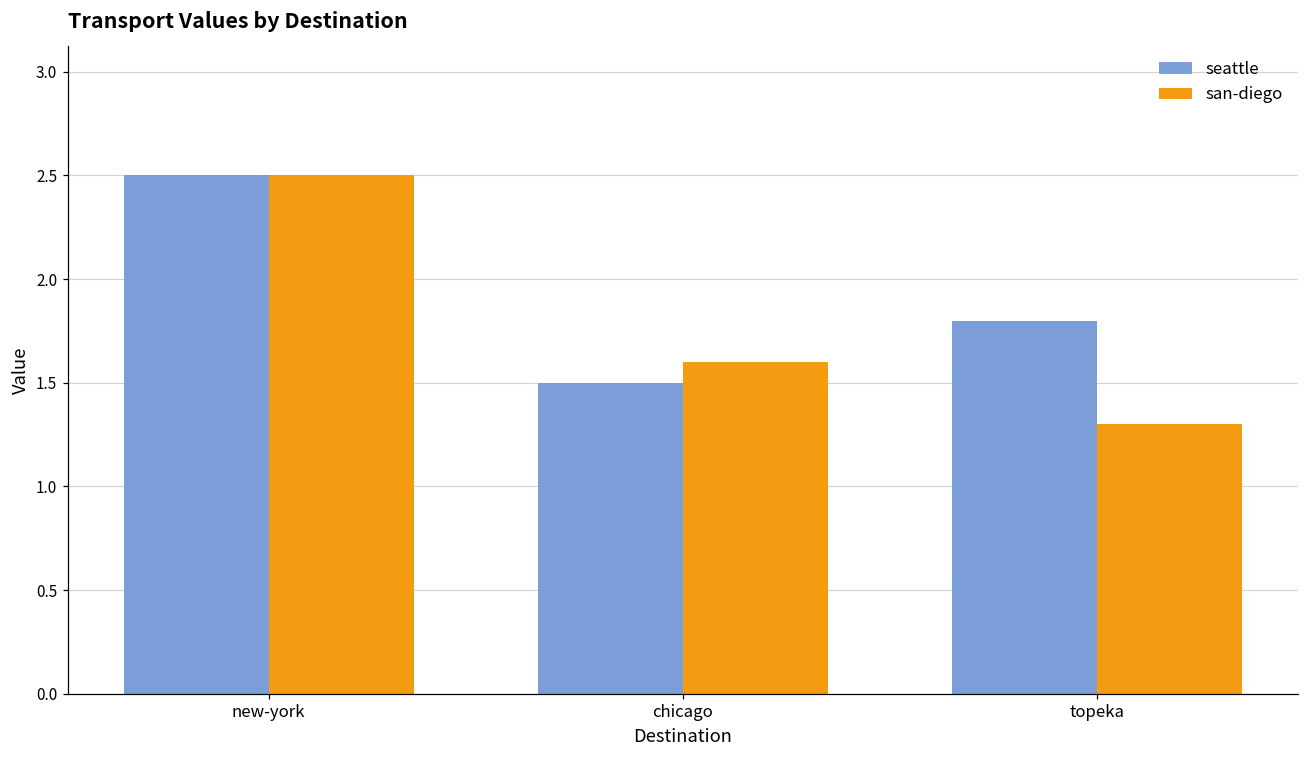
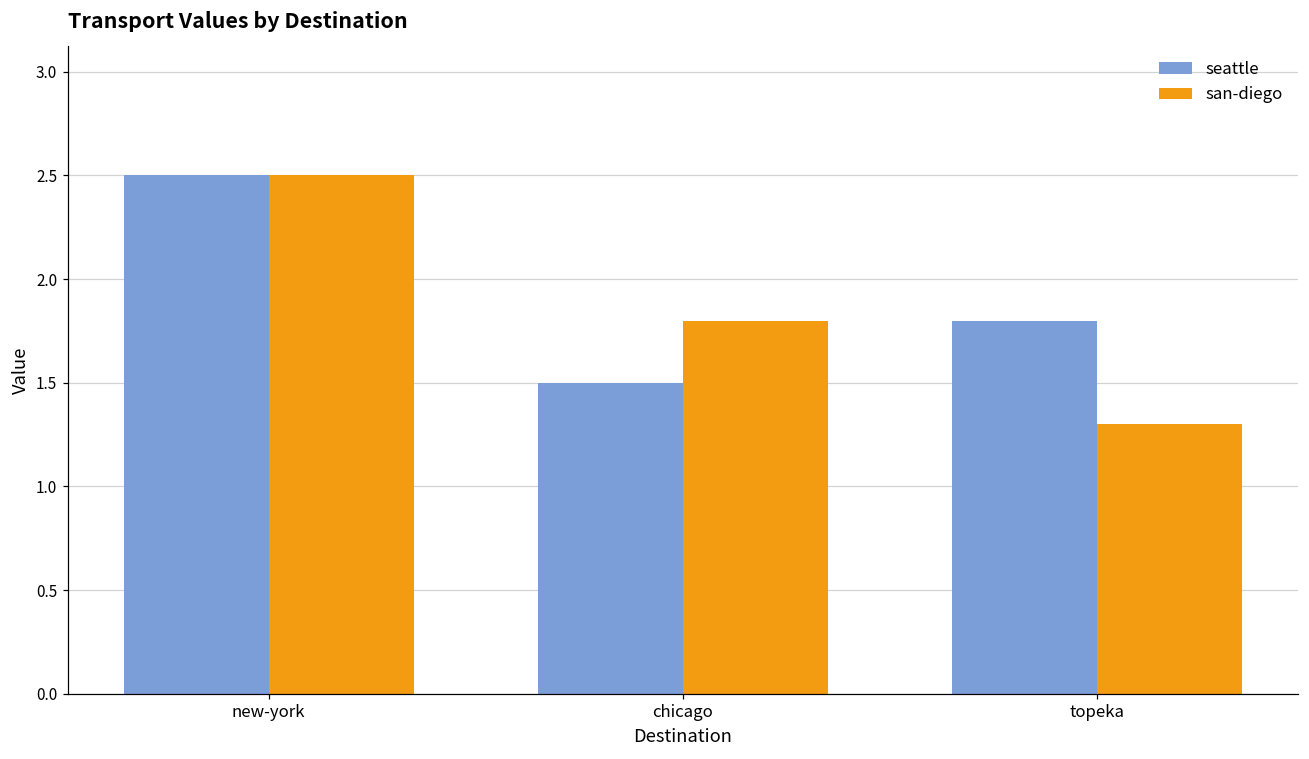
  {
    "seattle": {
      "new-york": 2.5,
      "chicago": 1.5,
      "topeka": 1.8
    },
    "san-diego": {
      "new-york": 2.5,
-     "chicago": 1.6,
+     "chicago": 1.8,
      "topeka": 1.3
    }
  }
